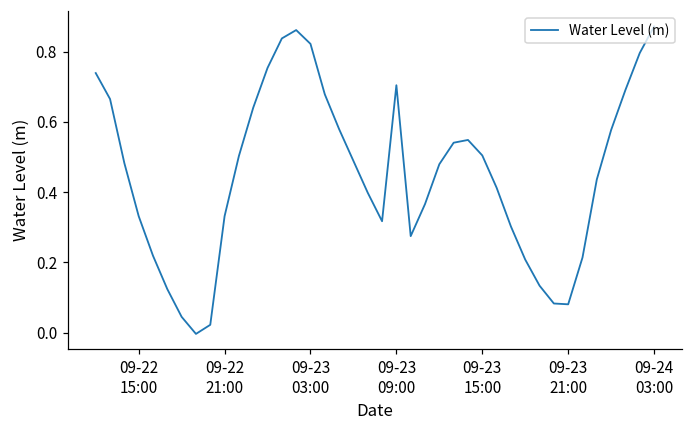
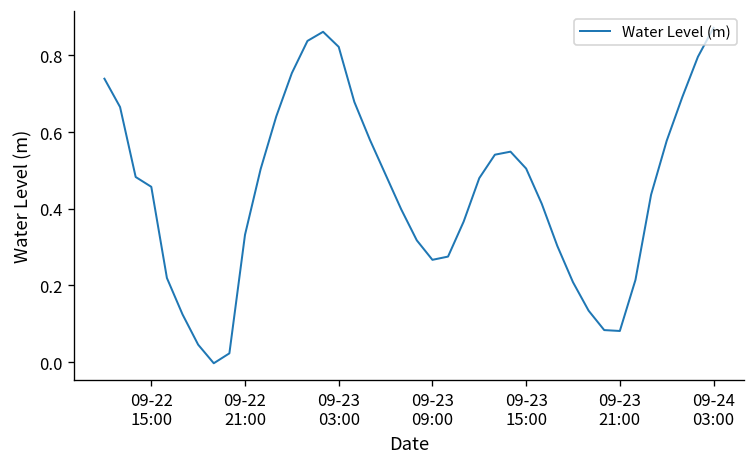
  {
-   "09-22 15:00": 0.33,
+   "09-22 15:00": 0.46,
    "09-22 21:00": 0.33,
    "09-23 03:00": 0.82,
-   "09-23 09:00": 0.70,
+   "09-23 09:00": 0.27,
    "09-23 15:00": 0.50,
    "09-23 21:00": 0.08
  }
